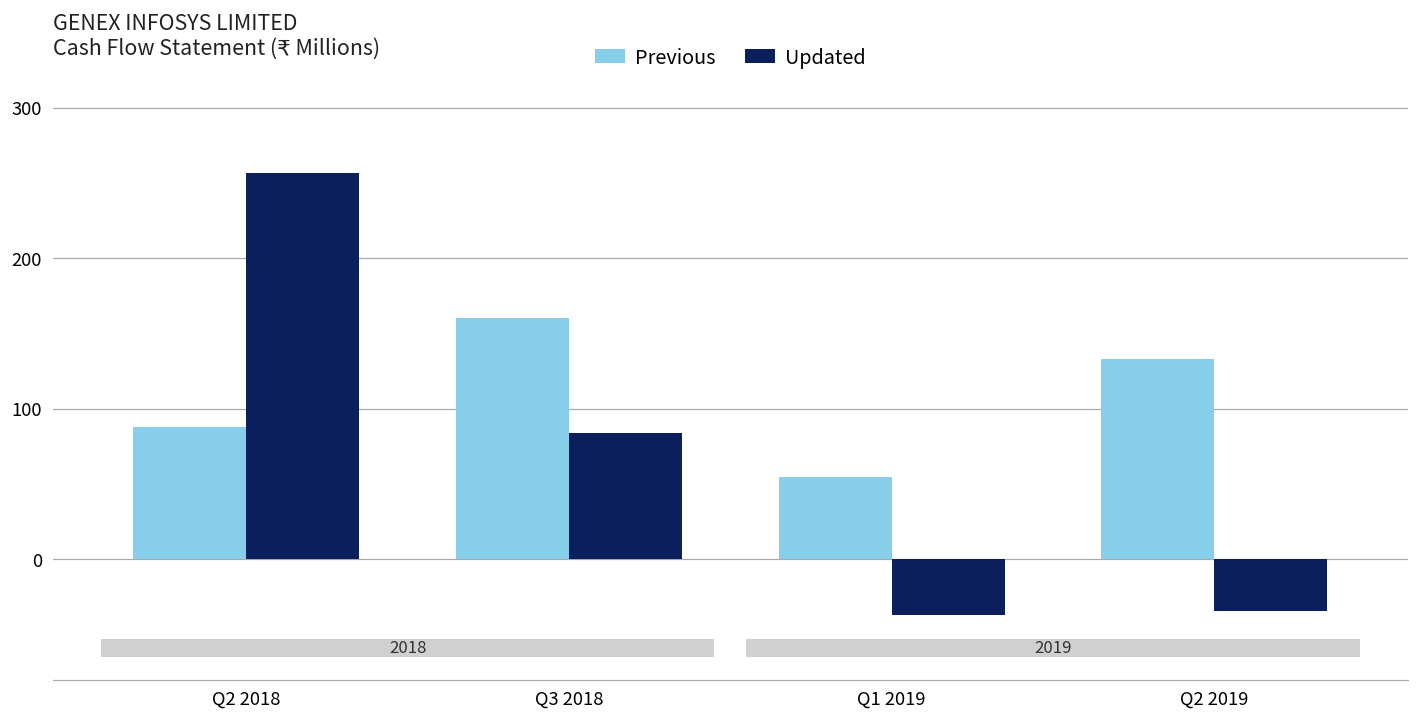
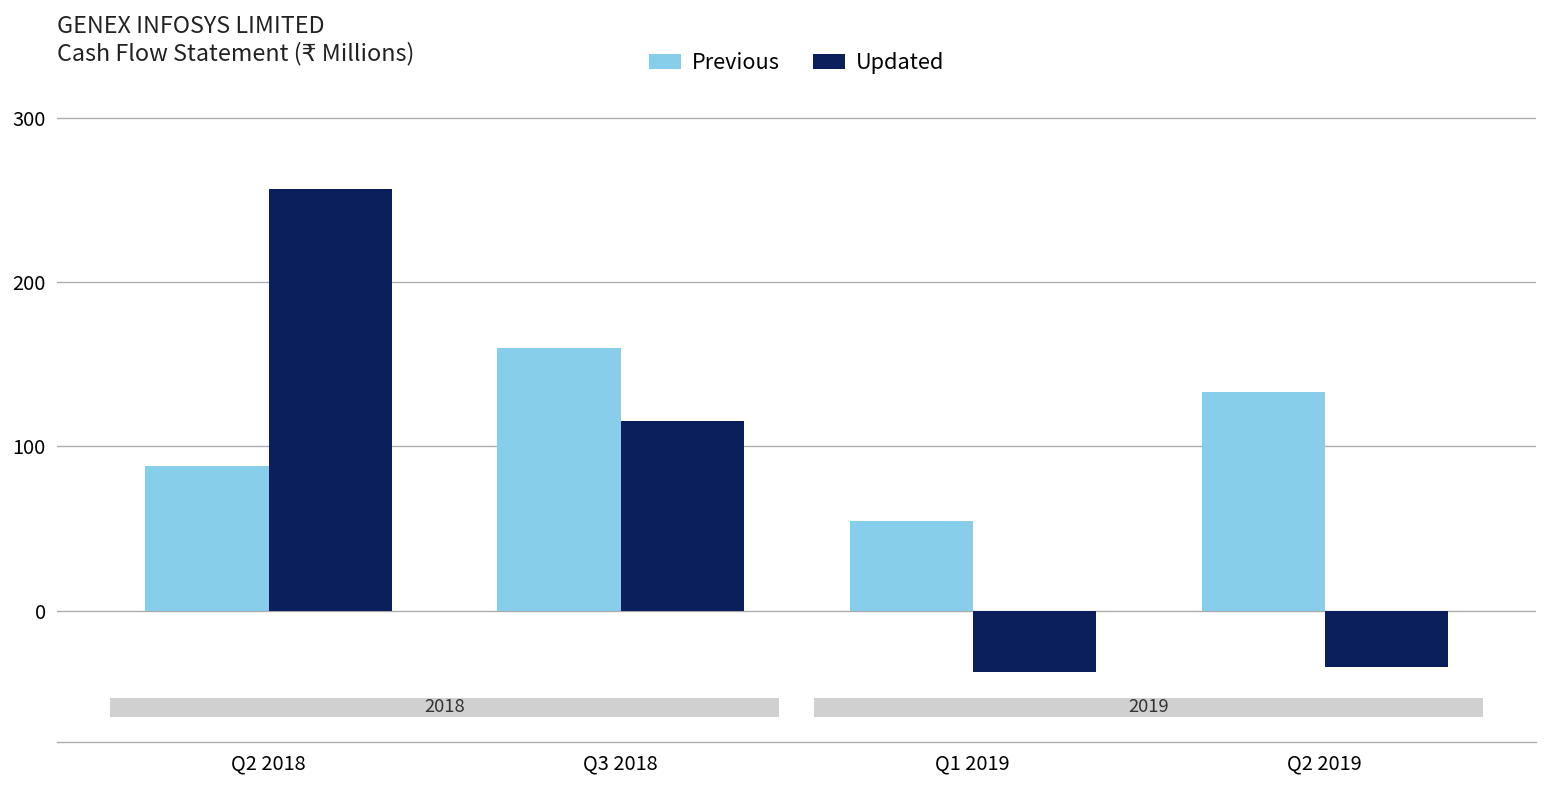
  {
    "Previous": {
      "Q2 2018": 88,
      "Q3 2018": 160,
      "Q1 2019": 54,
      "Q2 2019": 133
    },
    "Updated": {
      "Q2 2018": 257,
-     "Q3 2018": 84,
+     "Q3 2018": 115,
      "Q1 2019": -37,
      "Q2 2019": -35
    }
  }
